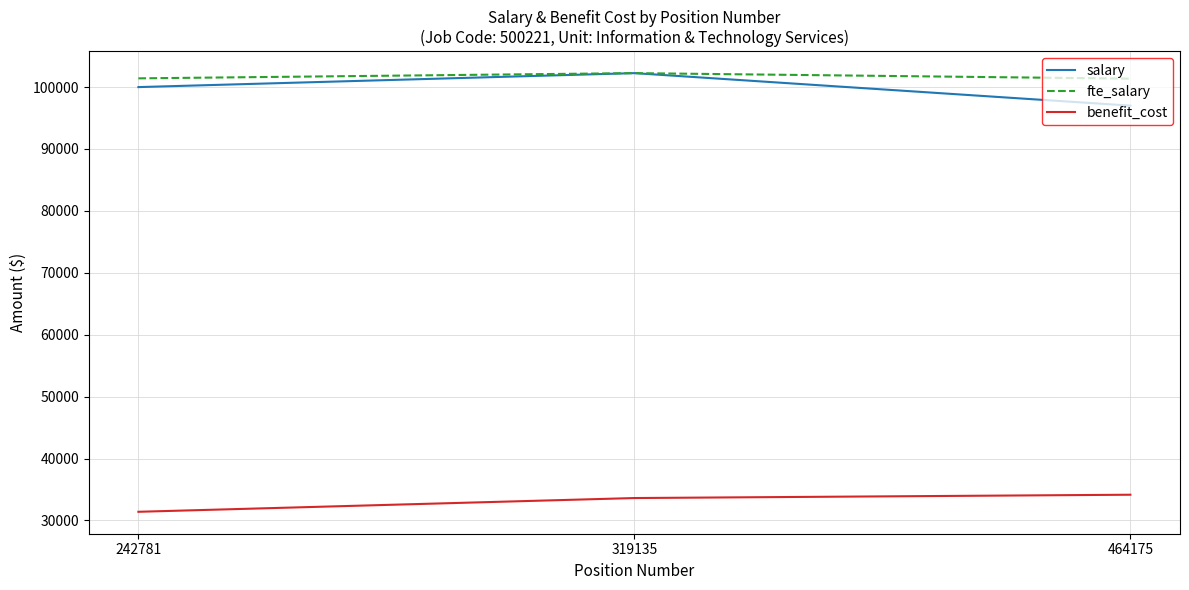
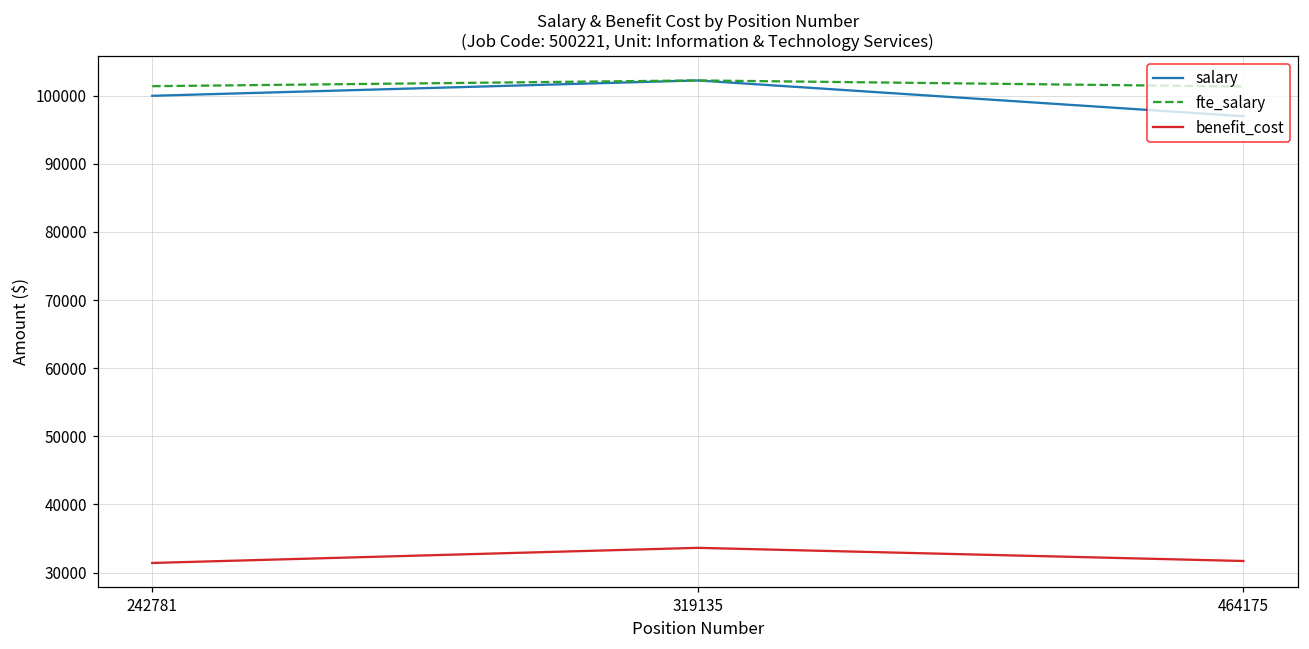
  {
    "salary": {
      "242781": 100000
    },
    "fte_salary": {
      "242781": 101000
    },
    "benefit_cost": {
      "242781": 31000,
      "319135": 34000,
-     "464175": 34000
+     "464175": 32000
    }
  }
